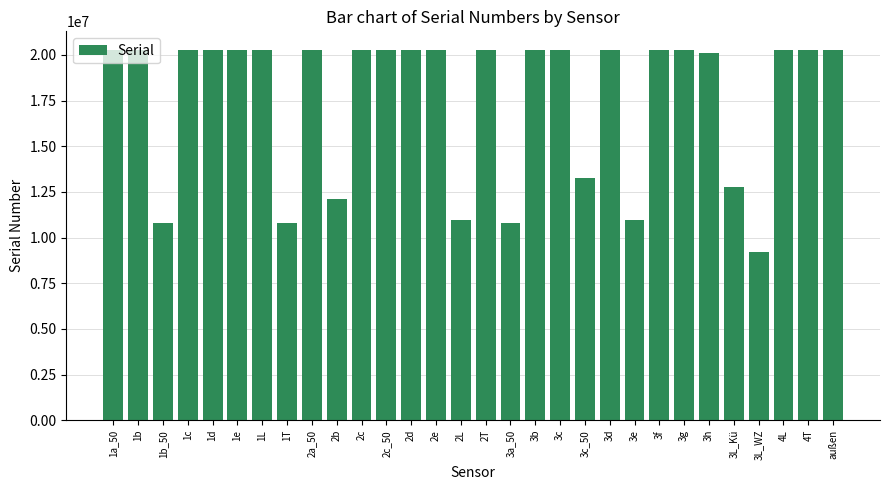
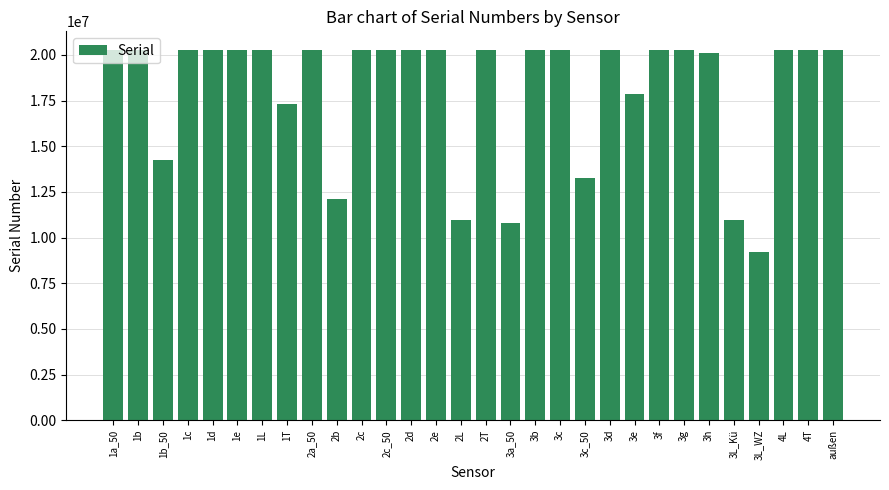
  {
-   "1b_50": 10800000,
+   "1b_50": 14200000,
    "1c": 20300000,
    "1d": 20300000,
    "1e": 20300000,
    "1L": 20300000,
-   "1T": 10800000,
+   "1T": 17300000,
    "2a_50": 20300000,
    "2b": 12100000,
    "2c": 20300000,
    "2c_50": 20300000,
    "2d": 20300000,
    "2e": 20300000,
    "2L": 11000000,
    "2T": 20300000,
    "3a_50": 10800000,
    "3b": 20300000,
    "3c": 20300000,
    "3c_50": 13200000,
    "3d": 20300000,
-   "3e": 11000000,
+   "3e": 17900000,
    "3f": 20300000,
    "3g": 20300000,
    "3h": 20100000,
-   "3L_Kü": 12800000,
+   "3L_Kü": 11000000,
    "3L_WZ": 9200000,
    "4L": 20300000,
    "4T": 20300000,
    "außen": 20300000
  }
